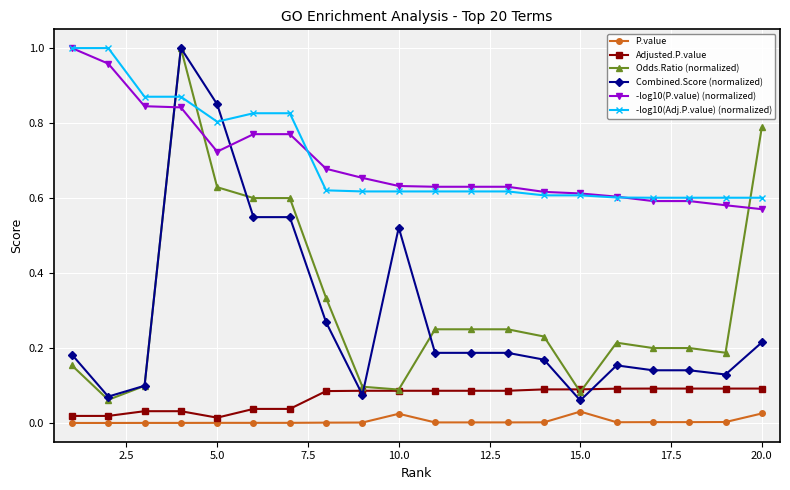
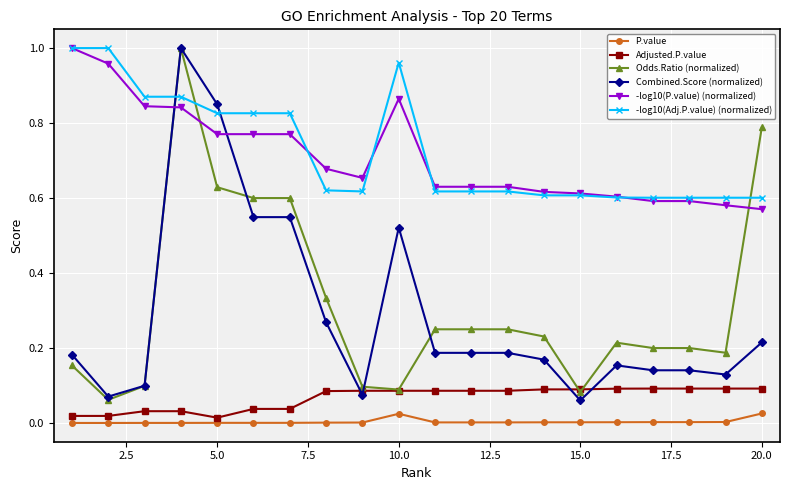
  {
    "P.value": {
      "5.0": 0.00,
      "10.0": 0.02,
-     "15.0": 0.03,
+     "15.0": 0.00,
      "20.0": 0.03
    },
    "Adjusted.P.value": {
      "5.0": 0.01,
      "15.0": 0.09,
      "20.0": 0.09
    },
    "Odds.Ratio (normalized)": {
      "5.0": 0.63,
      "15.0": 0.08,
      "20.0": 0.79
    },
    "Combined.Score (normalized)": {
      "5.0": 0.85,
      "10.0": 0.52,
      "15.0": 0.06,
      "20.0": 0.21
    },
    "-log10(P.value) (normalized)": {
-     "5.0": 0.72,
-     "10.0": 0.63,
+     "5.0": 0.77,
+     "10.0": 0.86,
      "20.0": 0.57
    },
    "-log10(Adj.P.value) (normalized)": {
-     "5.0": 0.80,
-     "10.0": 0.62,
+     "5.0": 0.83,
+     "10.0": 0.96,
      "20.0": 0.60
    }
  }
